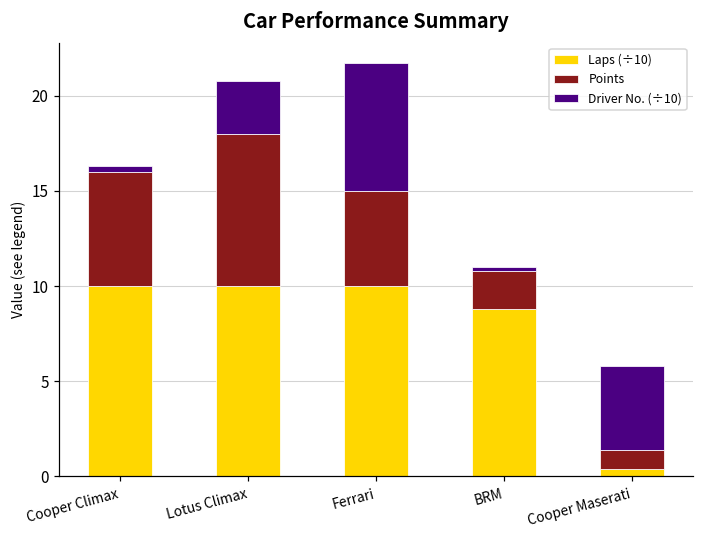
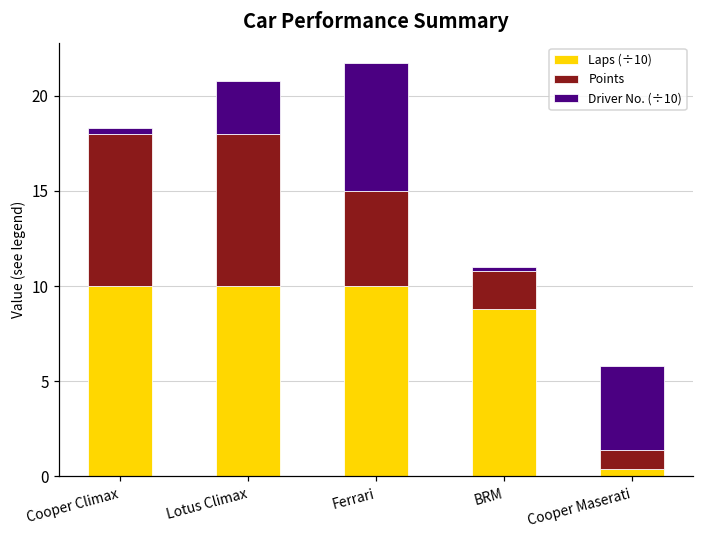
  {
    "Laps (÷10)": {
      "Cooper Climax": 10,
      "Lotus Climax": 10,
      "Ferrari": 10,
      "BRM": 8.8,
      "Cooper Maserati": 0.4
    },
    "Points": {
-     "Cooper Climax": 6,
+     "Cooper Climax": 8,
      "Lotus Climax": 8,
      "Ferrari": 5,
      "BRM": 2,
      "Cooper Maserati": 1
    },
    "Driver No. (÷10)": {
      "Cooper Climax": 0.3,
      "Lotus Climax": 2.8,
      "Ferrari": 6.7,
      "BRM": 0.2,
      "Cooper Maserati": 4.4
    }
  }
